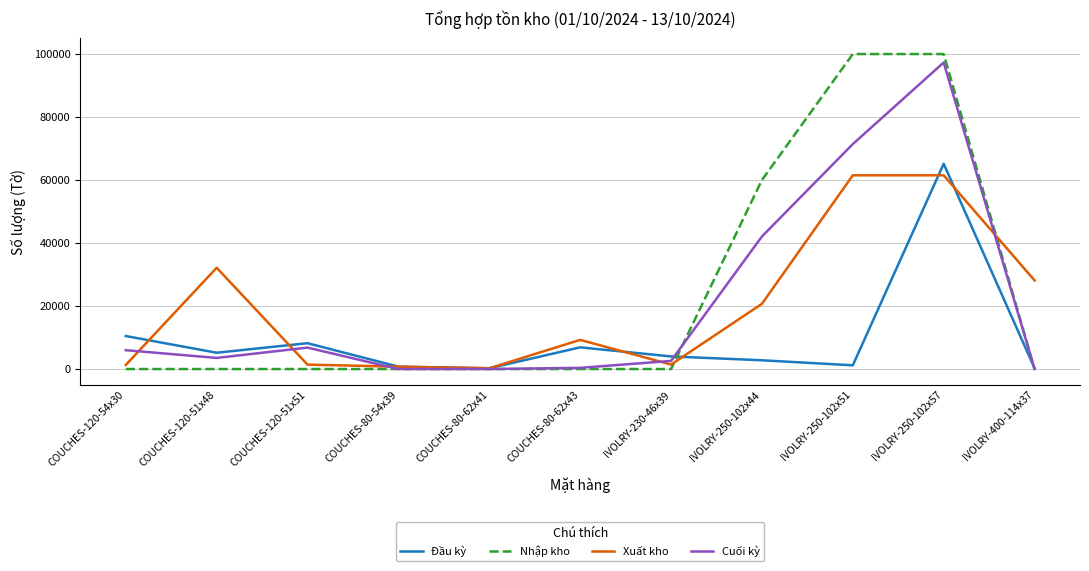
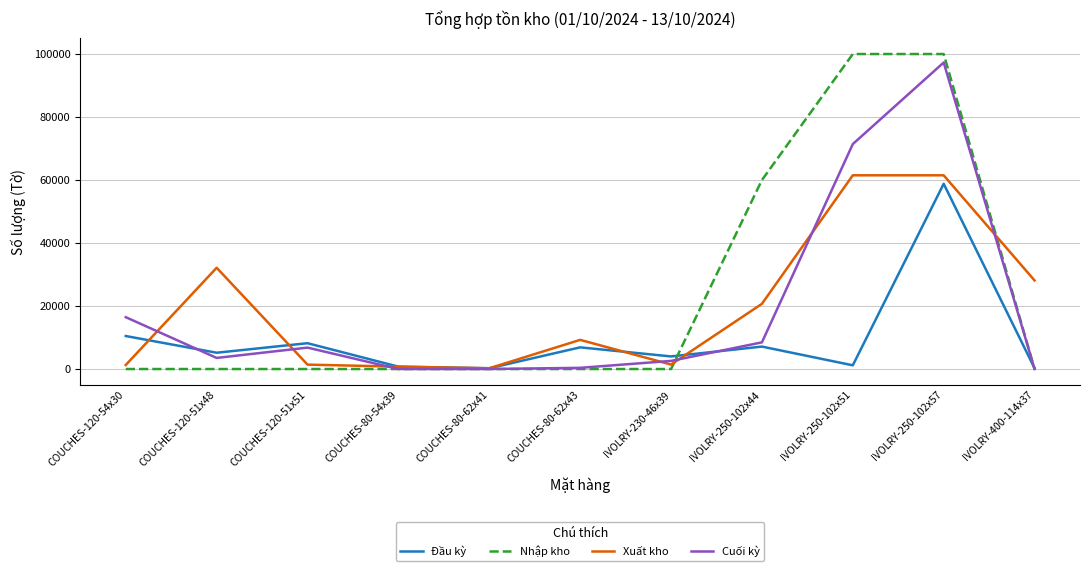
  {
    "Đầu kỳ": {
      "COUCHES-120-54x30": 10000,
      "COUCHES-120-51x48": 5000,
      "COUCHES-120-51x51": 8000,
      "COUCHES-80-62x43": 7000,
      "IVOLRY-230-46x39": 4000,
-     "IVOLRY-250-102x44": 3000,
+     "IVOLRY-250-102x44": 7000,
      "IVOLRY-250-102x51": 1000,
-     "IVOLRY-250-102x57": 65000
+     "IVOLRY-250-102x57": 59000
    },
    "Nhập kho": {
      "COUCHES-120-54x30": 0,
      "COUCHES-120-51x48": 0,
      "COUCHES-120-51x51": 0,
      "IVOLRY-230-46x39": 0,
      "IVOLRY-250-102x44": 60000,
      "IVOLRY-250-102x51": 100000,
      "IVOLRY-250-102x57": 100000
    },
    "Xuất kho": {
      "COUCHES-120-54x30": 1000,
      "COUCHES-120-51x48": 32000,
      "COUCHES-120-51x51": 1000,
      "COUCHES-80-62x43": 9000,
      "IVOLRY-230-46x39": 1000,
      "IVOLRY-250-102x44": 21000,
      "IVOLRY-250-102x51": 62000,
      "IVOLRY-250-102x57": 62000,
      "IVOLRY-400-114x37": 28000
    },
    "Cuối kỳ": {
-     "COUCHES-120-54x30": 6000,
+     "COUCHES-120-54x30": 16000,
      "COUCHES-120-51x48": 4000,
      "COUCHES-120-51x51": 7000,
      "IVOLRY-230-46x39": 3000,
-     "IVOLRY-250-102x44": 42000,
+     "IVOLRY-250-102x44": 8000,
      "IVOLRY-250-102x51": 71000,
      "IVOLRY-250-102x57": 97000
    }
  }
